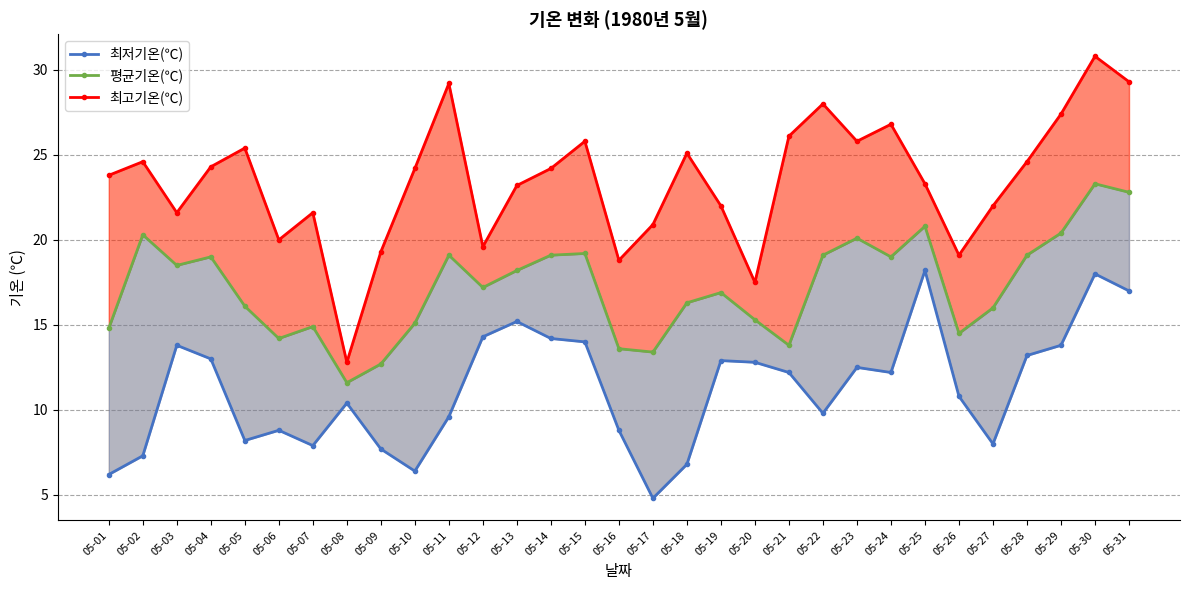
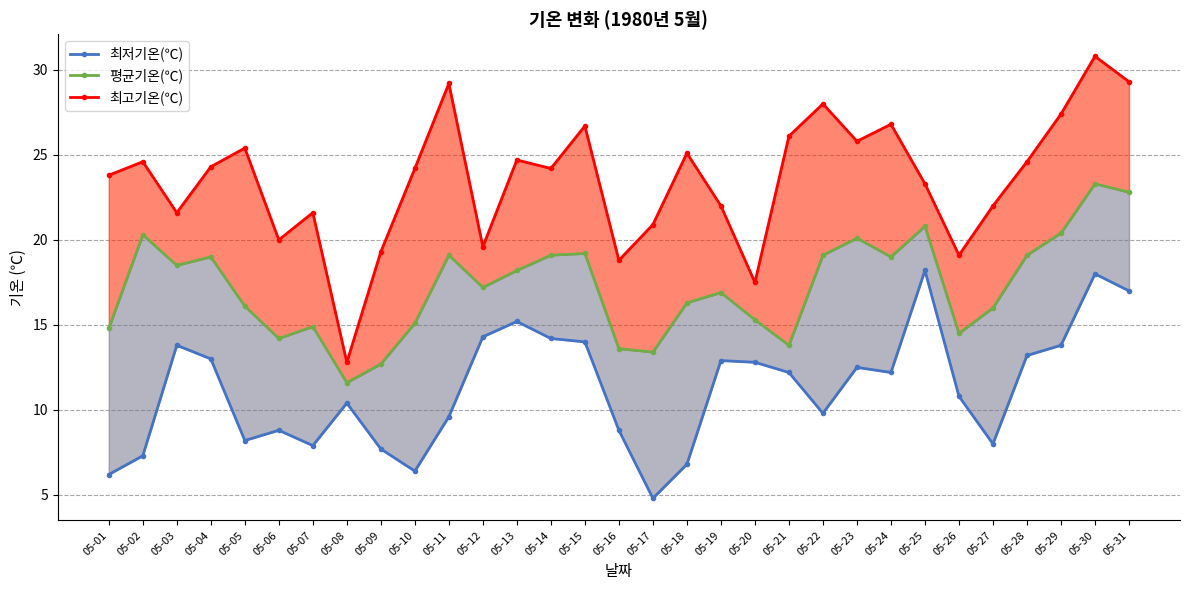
  {
    "최저기온(℃)": {
      "05-01": 6.2,
      "05-02": 7.3,
      "05-03": 13.8,
      "05-04": 13.0,
      "05-05": 8.2,
      "05-06": 8.8,
      "05-07": 7.9,
      "05-08": 10.4,
      "05-09": 7.7,
      "05-10": 6.4,
      "05-11": 9.6,
      "05-12": 14.3,
      "05-13": 15.2,
      "05-14": 14.2,
      "05-15": 14.0,
      "05-16": 8.8,
      "05-17": 4.8,
      "05-18": 6.8,
      "05-19": 12.9,
      "05-20": 12.8,
      "05-21": 12.2,
      "05-22": 9.8,
      "05-23": 12.5,
      "05-24": 12.2,
      "05-25": 18.2,
      "05-26": 10.8,
      "05-27": 8.0,
      "05-28": 13.2,
      "05-29": 13.8,
      "05-30": 18.0,
      "05-31": 17.0
    },
    "평균기온(℃)": {
      "05-01": 14.8,
      "05-02": 20.3,
      "05-03": 18.5,
      "05-04": 19.0,
      "05-05": 16.1,
      "05-06": 14.2,
      "05-07": 14.9,
      "05-08": 11.6,
      "05-09": 12.7,
      "05-10": 15.1,
      "05-11": 19.1,
      "05-12": 17.2,
      "05-13": 18.2,
      "05-14": 19.1,
      "05-15": 19.2,
      "05-16": 13.6,
      "05-17": 13.4,
      "05-18": 16.3,
      "05-19": 16.9,
      "05-20": 15.3,
      "05-21": 13.8,
      "05-22": 19.1,
      "05-23": 20.1,
      "05-24": 19.0,
      "05-25": 20.8,
      "05-26": 14.5,
      "05-27": 16.0,
      "05-28": 19.1,
      "05-29": 20.4,
      "05-30": 23.3,
      "05-31": 22.8
    },
    "최고기온(℃)": {
      "05-01": 23.8,
      "05-02": 24.6,
      "05-03": 21.6,
      "05-04": 24.3,
      "05-05": 25.4,
      "05-06": 20.0,
      "05-07": 21.6,
      "05-08": 12.8,
      "05-09": 19.3,
      "05-10": 24.2,
      "05-11": 29.2,
      "05-12": 19.6,
-     "05-13": 23.2,
+     "05-13": 24.7,
      "05-14": 24.2,
-     "05-15": 25.8,
+     "05-15": 26.7,
      "05-16": 18.8,
      "05-17": 20.9,
      "05-18": 25.1,
      "05-19": 22.0,
      "05-20": 17.5,
      "05-21": 26.1,
      "05-22": 28.0,
      "05-23": 25.8,
      "05-24": 26.8,
      "05-25": 23.3,
      "05-26": 19.1,
      "05-27": 22.0,
      "05-28": 24.6,
      "05-29": 27.4,
      "05-30": 30.8,
      "05-31": 29.3
    }
  }
